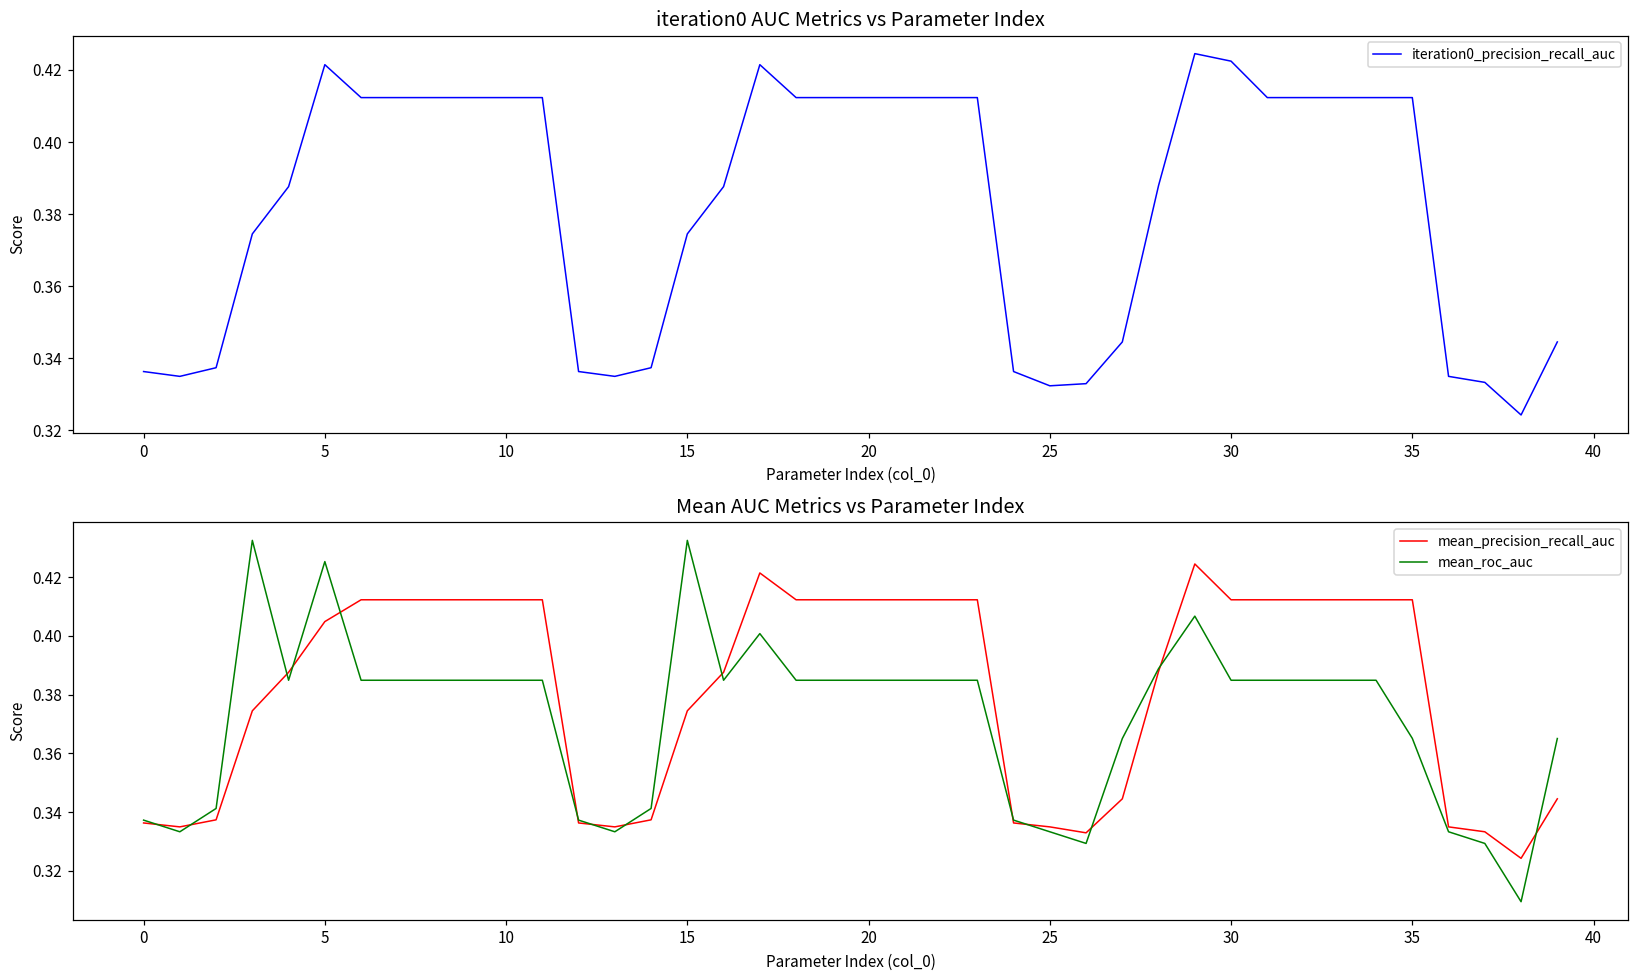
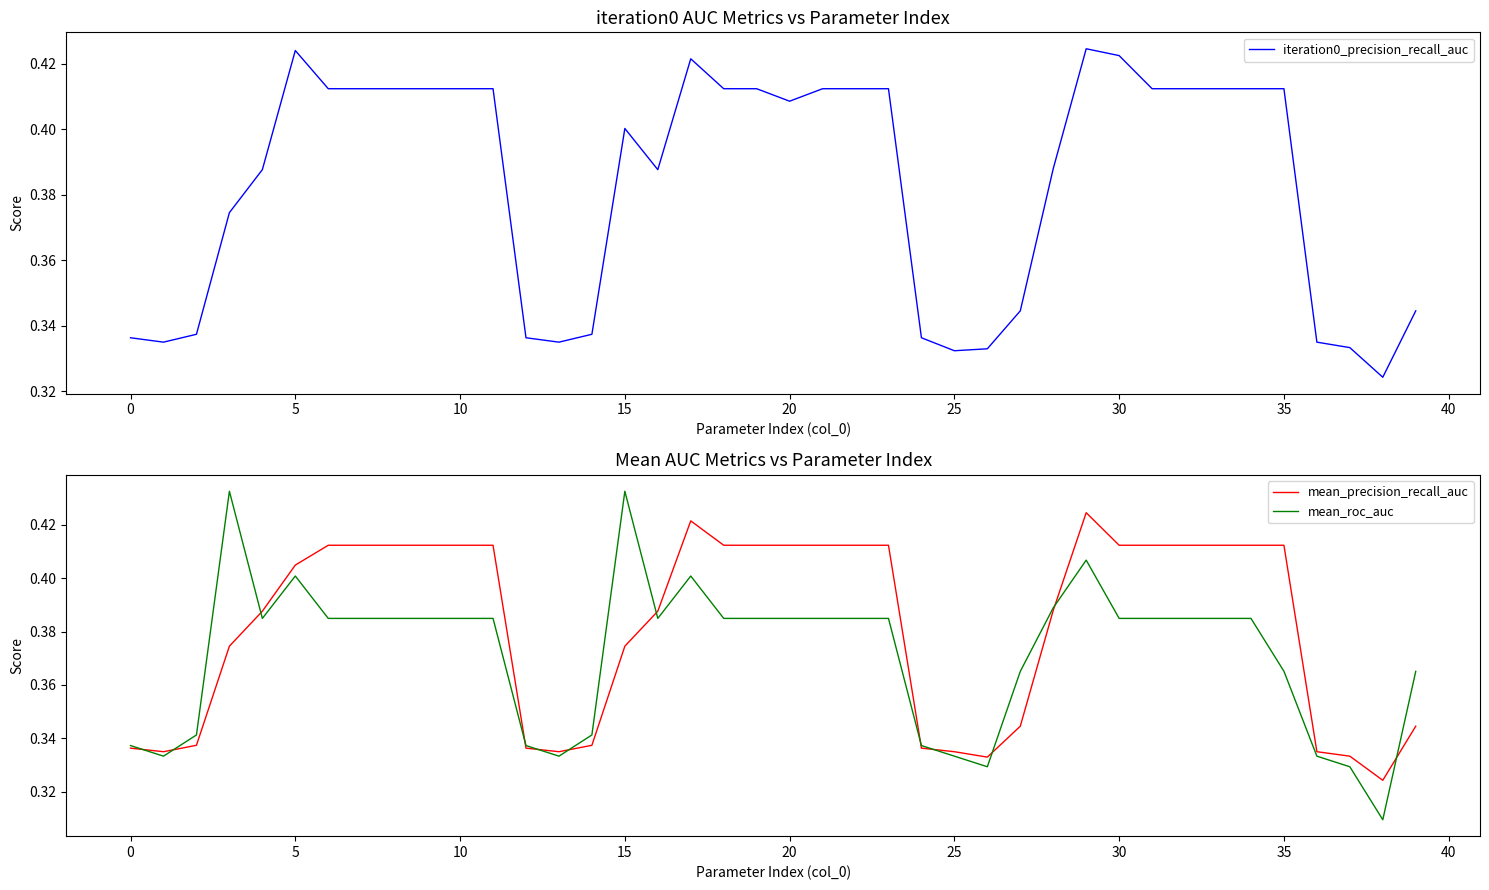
  {
    "iteration0 AUC Metrics vs Parameter Index": {
      "0": 0.336,
-     "5": 0.421,
+     "5": 0.424,
      "10": 0.412,
-     "15": 0.375,
-     "20": 0.412,
+     "15": 0.400,
+     "20": 0.409,
      "25": 0.332,
      "30": 0.422,
      "35": 0.412
    },
    "Mean AUC Metrics vs Parameter Index": {
      "mean_precision_recall_auc": {
        "5": 0.405,
        "10": 0.412,
        "15": 0.375,
        "20": 0.412,
        "25": 0.335,
        "30": 0.412,
        "35": 0.412
      },
      "mean_roc_auc": {
-       "5": 0.425,
+       "5": 0.401,
        "10": 0.385,
        "15": 0.433,
        "20": 0.385,
        "25": 0.333,
        "30": 0.385,
        "35": 0.365
      }
    }
  }
